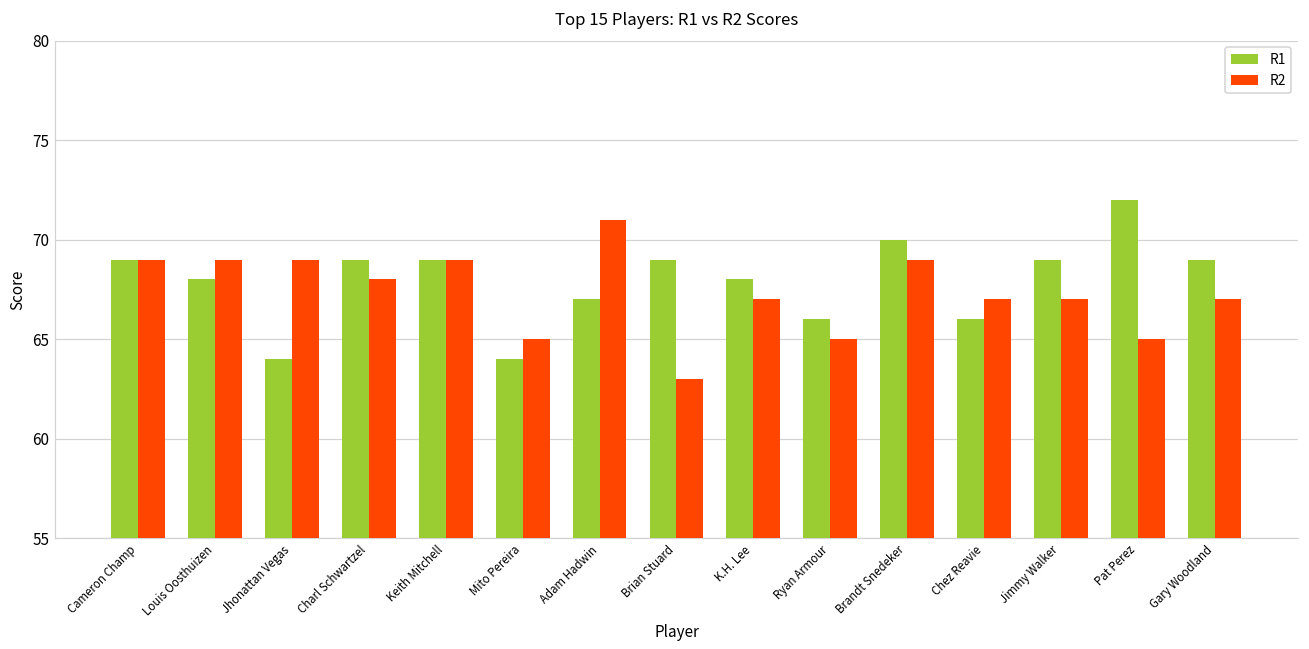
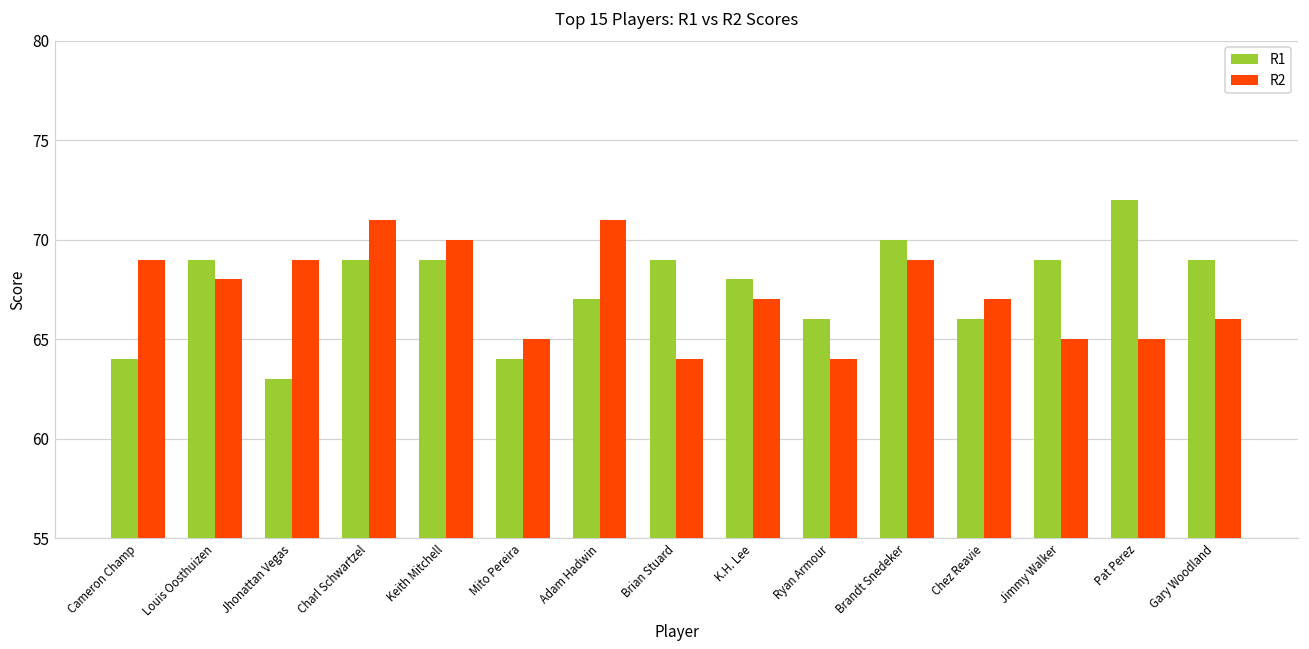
  {
    "R1": {
-     "Cameron Champ": 69,
-     "Louis Oosthuizen": 68,
-     "Jhonattan Vegas": 64,
+     "Cameron Champ": 64,
+     "Louis Oosthuizen": 69,
+     "Jhonattan Vegas": 63,
      "Charl Schwartzel": 69,
      "Keith Mitchell": 69,
      "Mito Pereira": 64,
      "Adam Hadwin": 67,
      "Brian Stuard": 69,
      "K.H. Lee": 68,
      "Ryan Armour": 66,
      "Brandt Snedeker": 70,
      "Chez Reavie": 66,
      "Jimmy Walker": 69,
      "Pat Perez": 72,
      "Gary Woodland": 69
    },
    "R2": {
      "Cameron Champ": 69,
-     "Louis Oosthuizen": 69,
+     "Louis Oosthuizen": 68,
      "Jhonattan Vegas": 69,
-     "Charl Schwartzel": 68,
-     "Keith Mitchell": 69,
+     "Charl Schwartzel": 71,
+     "Keith Mitchell": 70,
      "Mito Pereira": 65,
      "Adam Hadwin": 71,
-     "Brian Stuard": 63,
+     "Brian Stuard": 64,
      "K.H. Lee": 67,
-     "Ryan Armour": 65,
+     "Ryan Armour": 64,
      "Brandt Snedeker": 69,
      "Chez Reavie": 67,
-     "Jimmy Walker": 67,
+     "Jimmy Walker": 65,
      "Pat Perez": 65,
-     "Gary Woodland": 67
+     "Gary Woodland": 66
    }
  }
